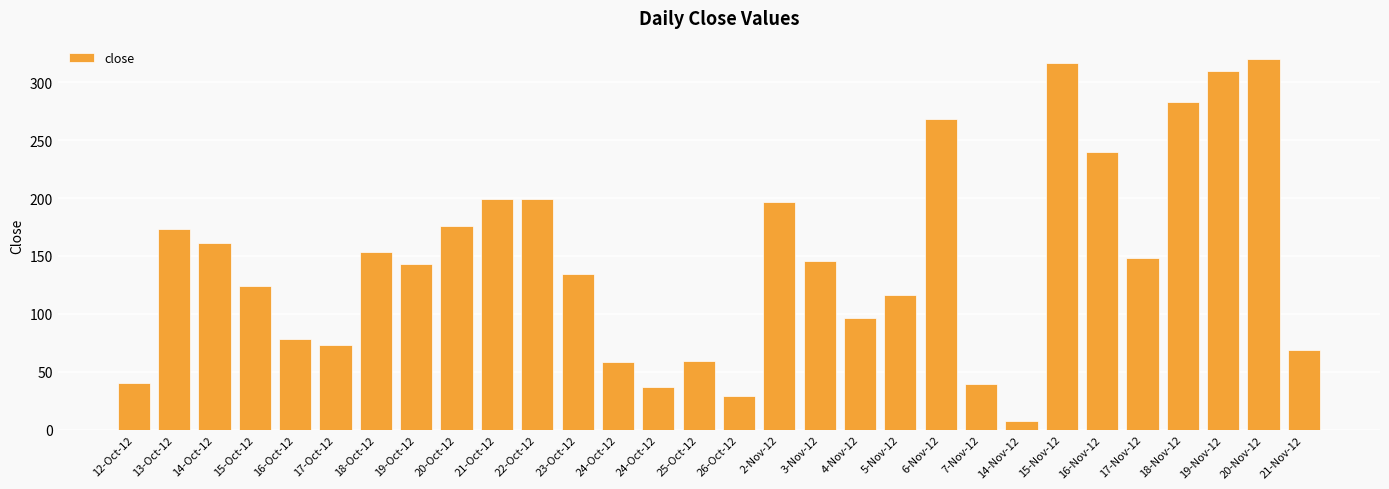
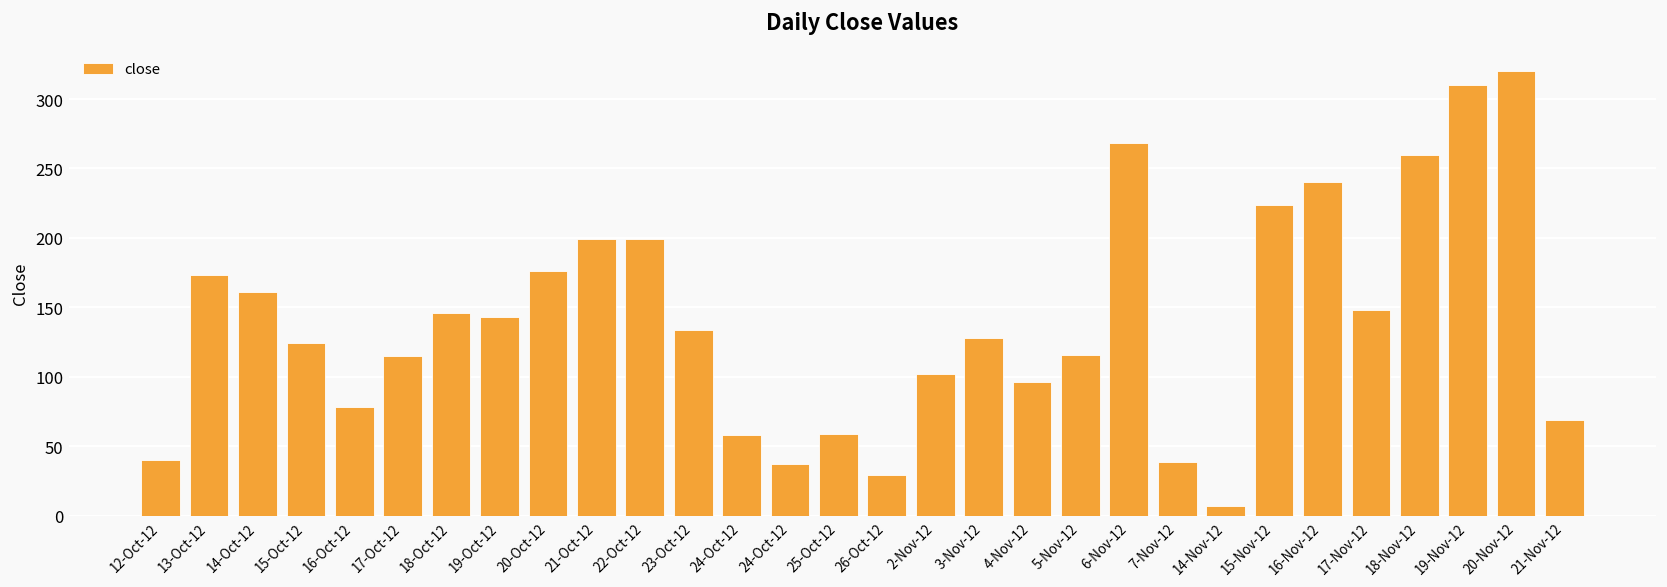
  {
    "12-Oct-12": 40,
    "13-Oct-12": 173,
    "14-Oct-12": 161,
    "15-Oct-12": 124,
    "16-Oct-12": 78,
-   "17-Oct-12": 73,
-   "18-Oct-12": 153,
+   "17-Oct-12": 115,
+   "18-Oct-12": 146,
    "19-Oct-12": 143,
    "20-Oct-12": 176,
    "21-Oct-12": 199,
    "22-Oct-12": 199,
    "23-Oct-12": 134,
    "25-Oct-12": 59,
    "26-Oct-12": 29,
-   "2-Nov-12": 197,
-   "3-Nov-12": 146,
+   "2-Nov-12": 102,
+   "3-Nov-12": 128,
    "4-Nov-12": 96,
    "5-Nov-12": 116,
    "6-Nov-12": 268,
    "7-Nov-12": 39,
    "14-Nov-12": 7,
-   "15-Nov-12": 317,
+   "15-Nov-12": 224,
    "16-Nov-12": 240,
    "17-Nov-12": 148,
-   "18-Nov-12": 283,
+   "18-Nov-12": 260,
    "19-Nov-12": 310,
    "20-Nov-12": 320,
    "21-Nov-12": 69
  }
